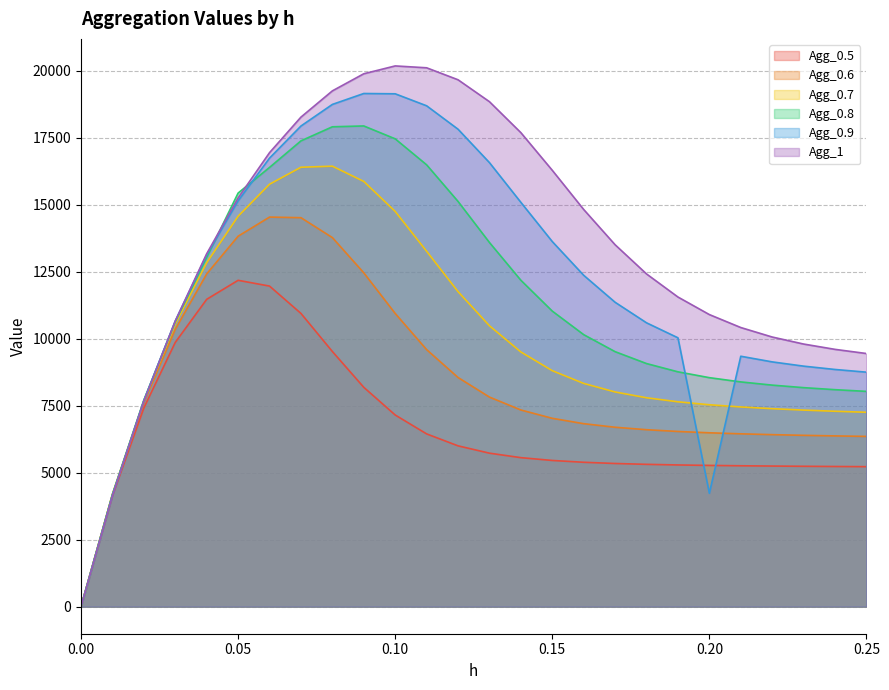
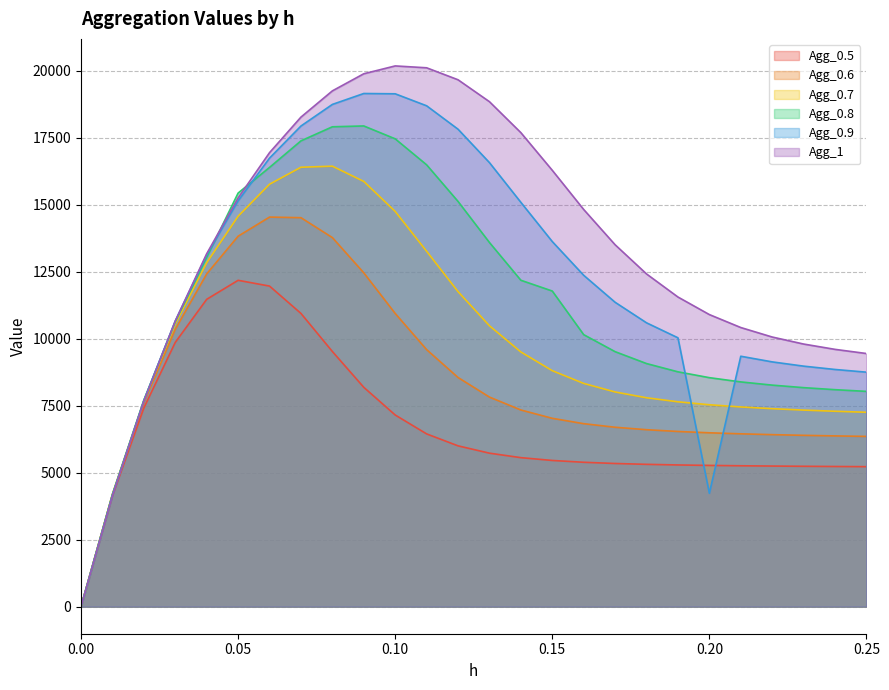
  {
    "Agg_0.8": {
      "0.05": 15400,
      "0.10": 17500,
-     "0.15": 11000,
+     "0.15": 11800,
      "0.20": 8500,
      "0.25": 8000
    },
    "Agg_0.9": {
      "0.05": 15100,
      "0.10": 19100,
      "0.15": 13600,
      "0.20": 4200,
      "0.25": 8700
    },
    "Agg_1": {
      "0.05": 15200,
      "0.10": 20200,
      "0.15": 16300,
      "0.20": 10900,
      "0.25": 9400
    }
  }
